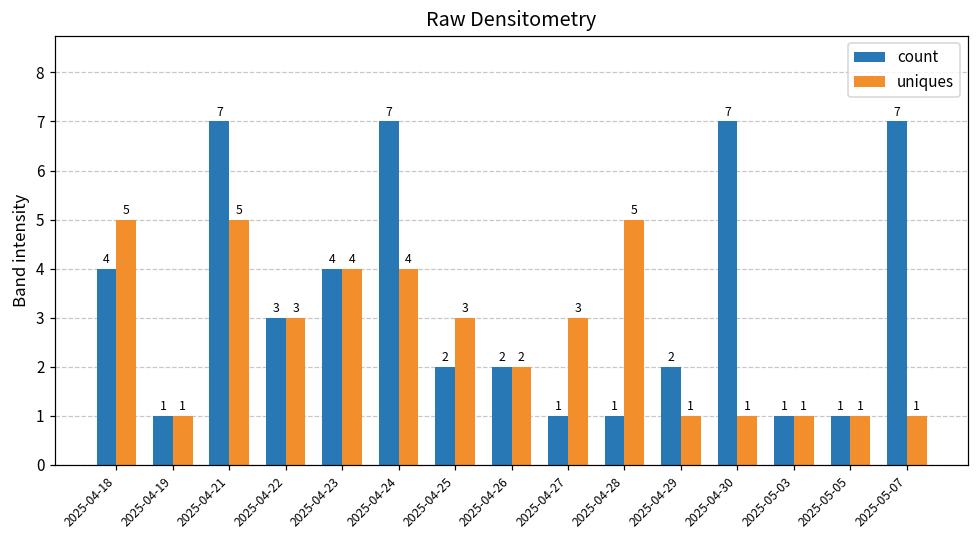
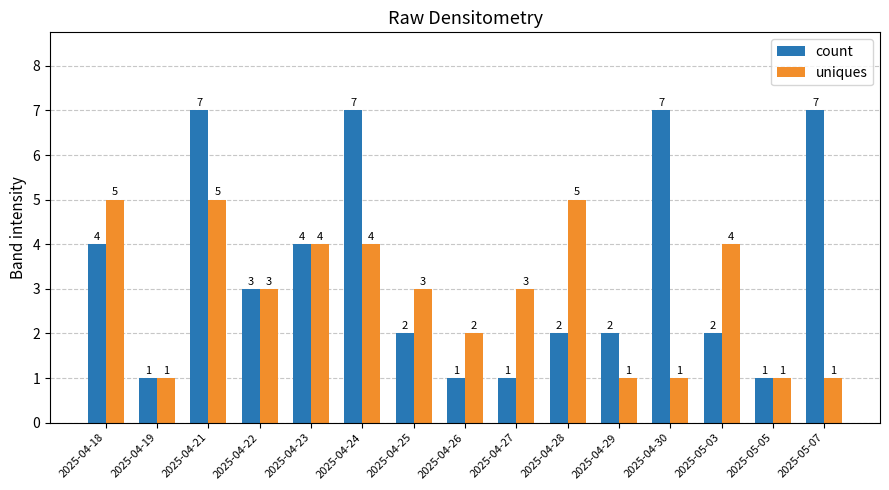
  {
    "count": {
      "2025-04-18": 4,
      "2025-04-19": 1,
      "2025-04-21": 7,
      "2025-04-22": 3,
      "2025-04-23": 4,
      "2025-04-24": 7,
      "2025-04-25": 2,
-     "2025-04-26": 2,
+     "2025-04-26": 1,
      "2025-04-27": 1,
-     "2025-04-28": 1,
+     "2025-04-28": 2,
      "2025-04-29": 2,
      "2025-04-30": 7,
-     "2025-05-03": 1,
+     "2025-05-03": 2,
      "2025-05-05": 1,
      "2025-05-07": 7
    },
    "uniques": {
      "2025-04-18": 5,
      "2025-04-19": 1,
      "2025-04-21": 5,
      "2025-04-22": 3,
      "2025-04-23": 4,
      "2025-04-24": 4,
      "2025-04-25": 3,
      "2025-04-26": 2,
      "2025-04-27": 3,
      "2025-04-28": 5,
      "2025-04-29": 1,
      "2025-04-30": 1,
-     "2025-05-03": 1,
+     "2025-05-03": 4,
      "2025-05-05": 1,
      "2025-05-07": 1
    }
  }
